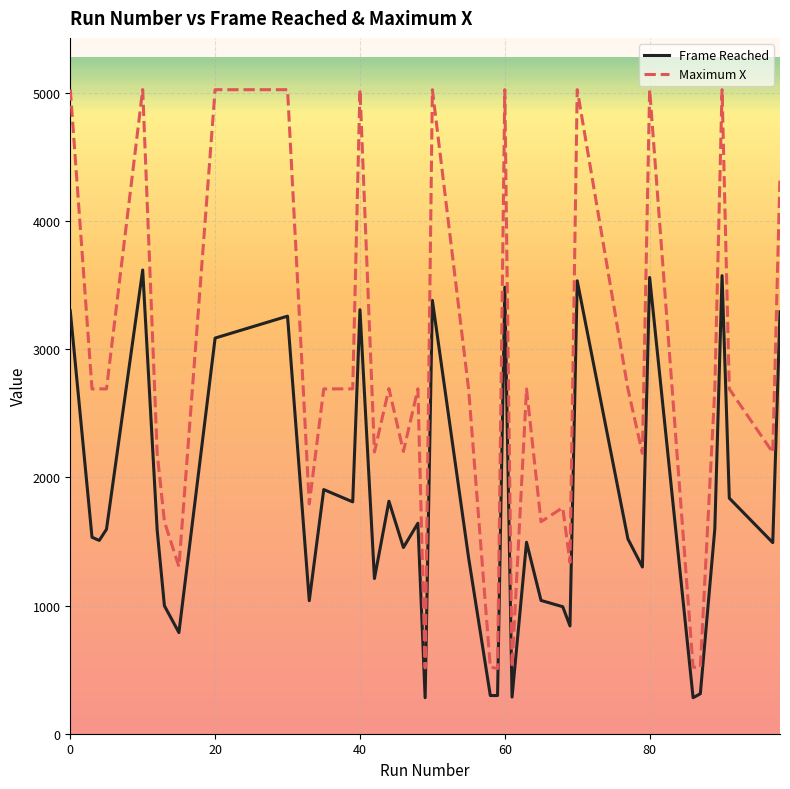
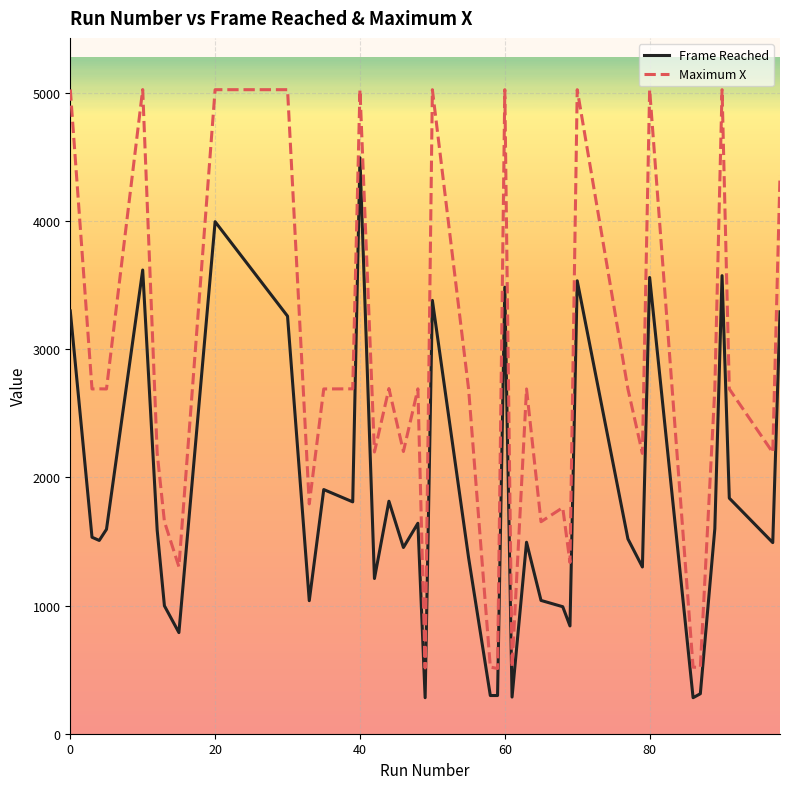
  {
    "Frame Reached": {
      "0": 3300,
-     "20": 3090,
-     "40": 3310,
+     "20": 4000,
+     "40": 4490,
      "60": 3480,
      "80": 3560
    },
    "Maximum X": {
      "0": 5030,
      "20": 5030,
      "40": 5030,
      "60": 5030,
      "80": 5030
    }
  }
